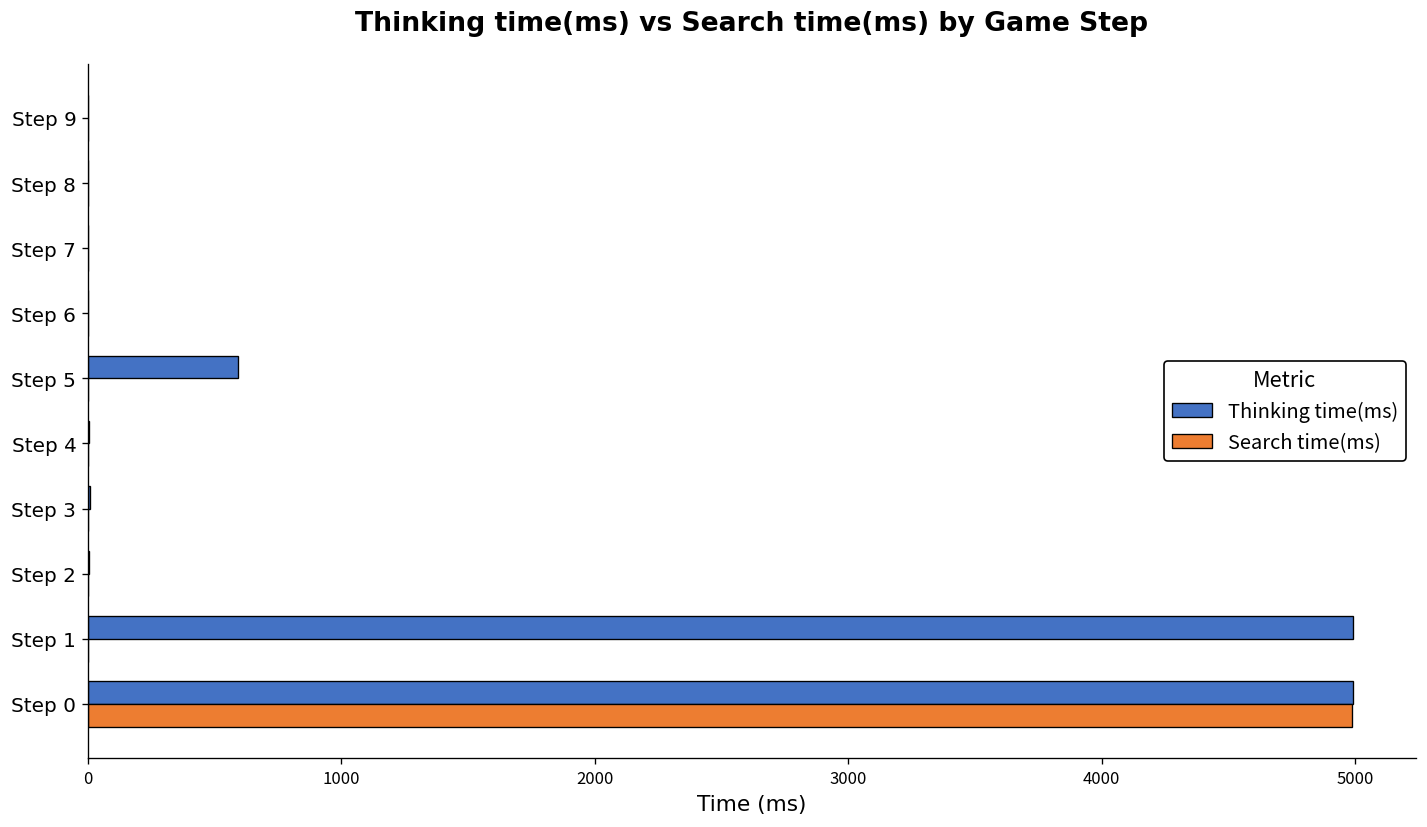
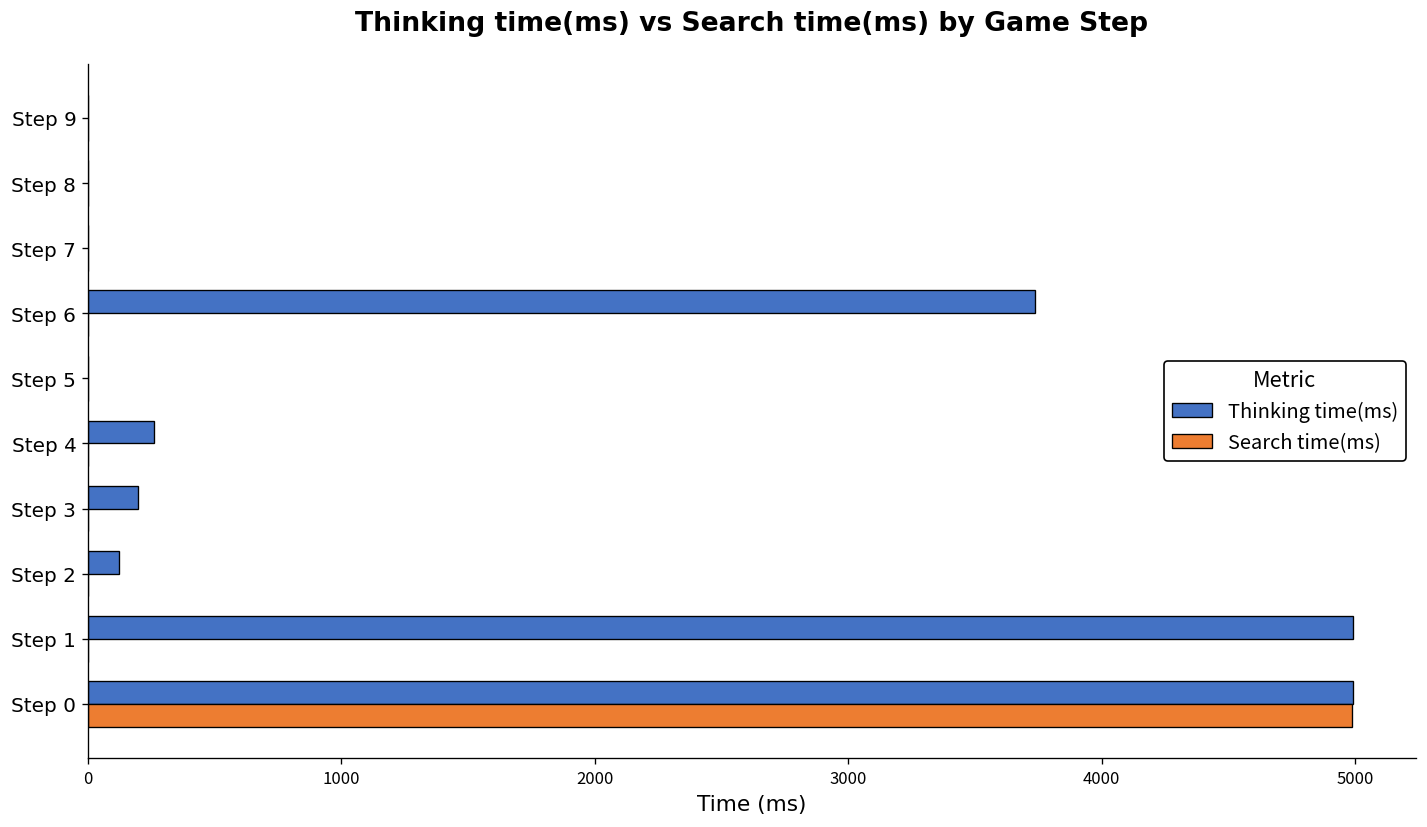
  {
    "Thinking time(ms)": {
      "Step 9": 0,
      "Step 8": 0,
      "Step 7": 0,
-     "Step 6": 0,
-     "Step 5": 590,
-     "Step 4": 0,
-     "Step 3": 10,
-     "Step 2": 0,
+     "Step 6": 3740,
+     "Step 5": 0,
+     "Step 4": 260,
+     "Step 3": 200,
+     "Step 2": 120,
      "Step 1": 4990,
      "Step 0": 4990
    },
    "Search time(ms)": {
      "Step 9": 0,
      "Step 8": 0,
      "Step 7": 0,
      "Step 6": 0,
      "Step 5": 0,
      "Step 4": 0,
      "Step 3": 0,
      "Step 2": 0,
      "Step 1": 0,
      "Step 0": 4990
    }
  }
